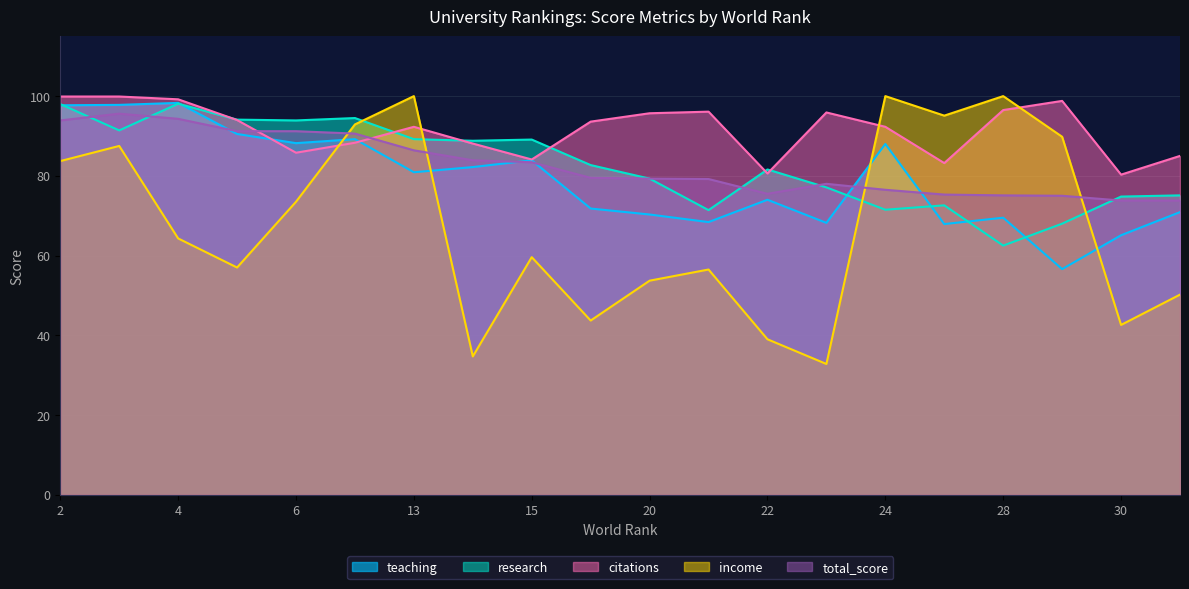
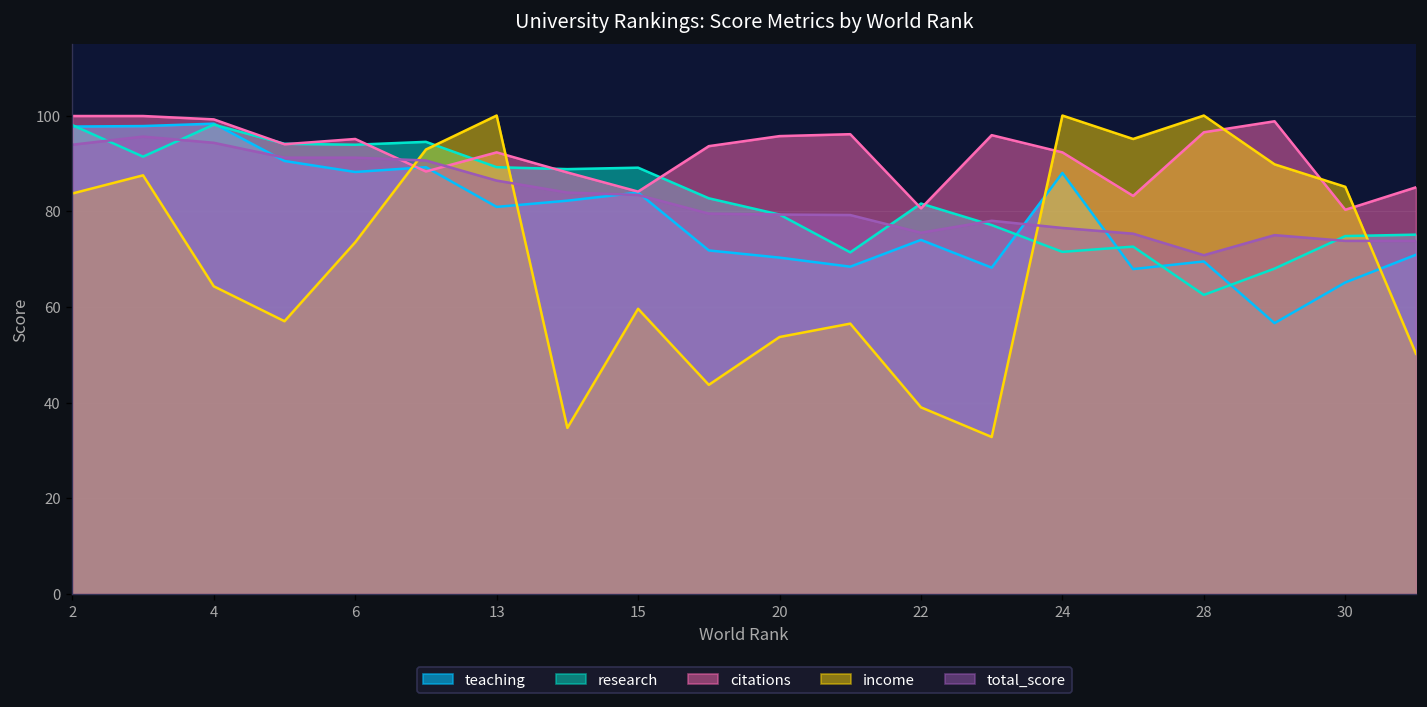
  {
    "teaching": {
      "6": 88,
      "20": 70,
      "22": 74,
      "24": 88,
      "28": 70,
      "30": 65
    },
    "research": {
      "6": 94,
      "22": 82,
      "24": 72,
      "28": 63,
      "30": 75
    },
    "citations": {
      "2": 100,
      "4": 99,
-     "6": 86,
+     "6": 95,
      "20": 96,
      "22": 81,
      "24": 92,
      "28": 97,
      "30": 80
    },
    "income": {
      "2": 84,
      "4": 64,
      "6": 74,
      "20": 54,
      "22": 39,
      "24": 100,
      "28": 100,
-     "30": 43
+     "30": 85
    },
    "total_score": {
      "2": 94,
      "4": 94,
      "6": 91,
      "22": 76,
      "24": 77,
-     "28": 75,
+     "28": 71,
      "30": 74
    }
  }
